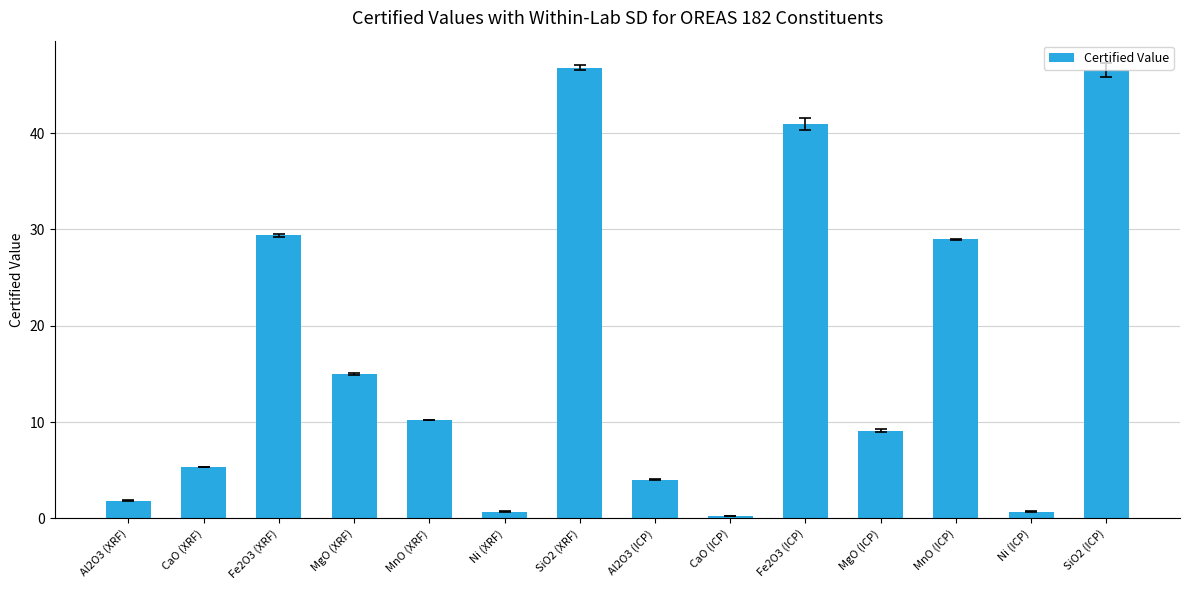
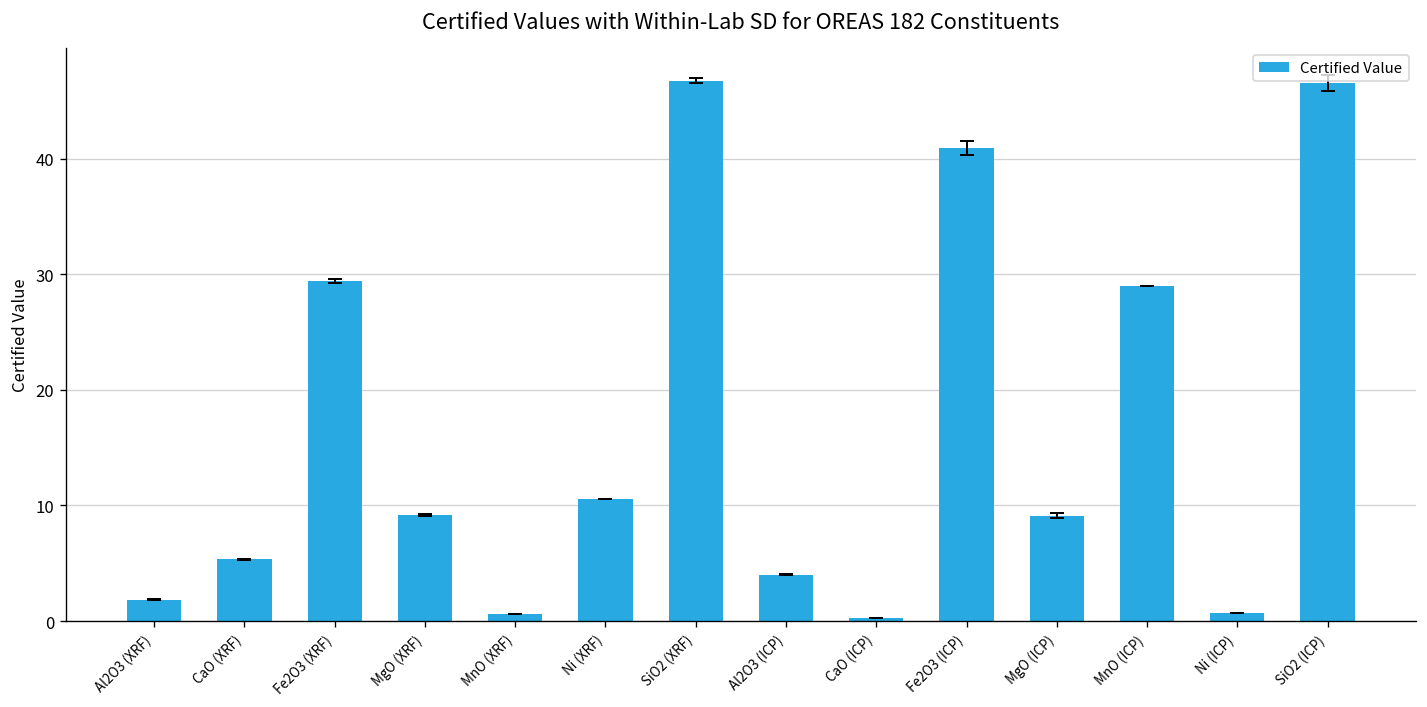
  {
    "Certified Value": {
      "Al2O3 (XRF)": 2,
      "CaO (XRF)": 5,
      "Fe2O3 (XRF)": 29,
-     "MgO (XRF)": 15,
-     "MnO (XRF)": 10,
-     "Ni (XRF)": 1,
+     "MgO (XRF)": 9,
+     "MnO (XRF)": 1,
+     "Ni (XRF)": 11,
      "SiO2 (XRF)": 47,
      "Al2O3 (ICP)": 4,
      "Fe2O3 (ICP)": 41,
      "MgO (ICP)": 9,
      "MnO (ICP)": 29,
      "Ni (ICP)": 1,
      "SiO2 (ICP)": 47
    }
  }
